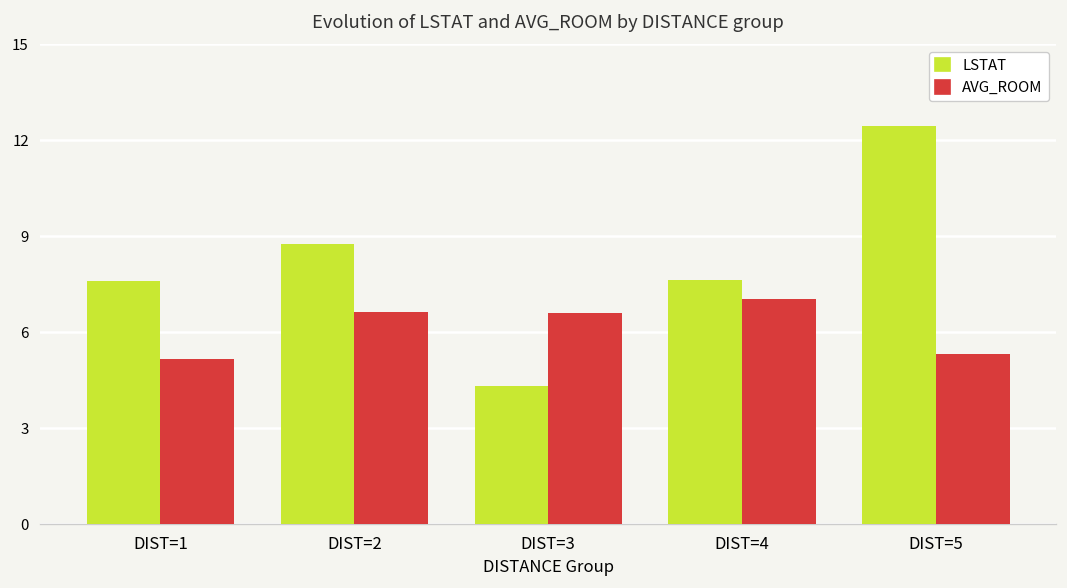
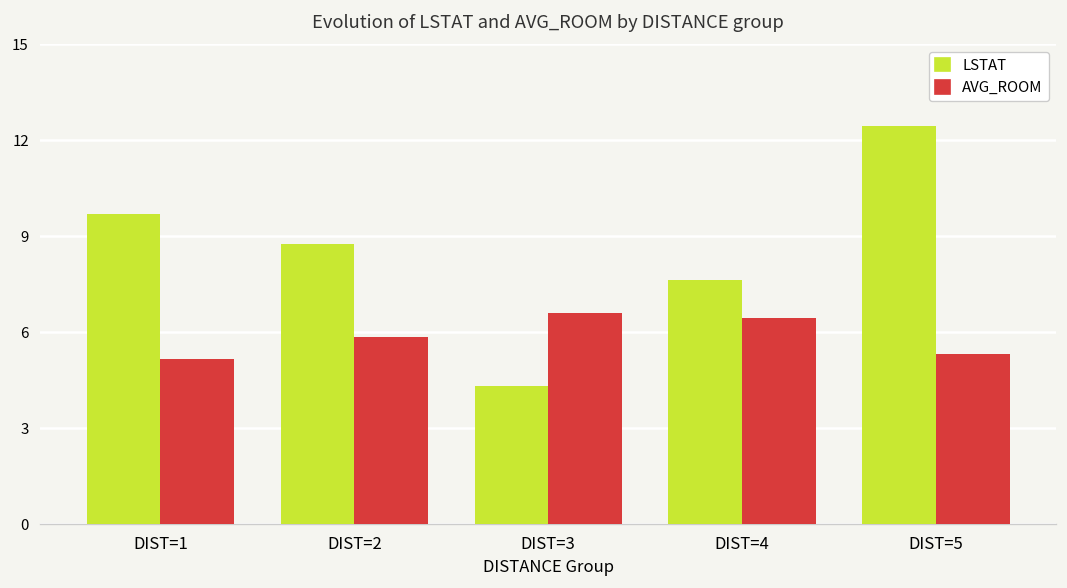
  {
    "LSTAT": {
-     "DIST=1": 7.6,
+     "DIST=1": 9.7,
      "DIST=2": 8.8,
      "DIST=3": 4.3,
      "DIST=4": 7.6,
      "DIST=5": 12.4
    },
    "AVG_ROOM": {
      "DIST=1": 5.2,
-     "DIST=2": 6.6,
+     "DIST=2": 5.9,
      "DIST=3": 6.6,
-     "DIST=4": 7.0,
+     "DIST=4": 6.4,
      "DIST=5": 5.3
    }
  }
